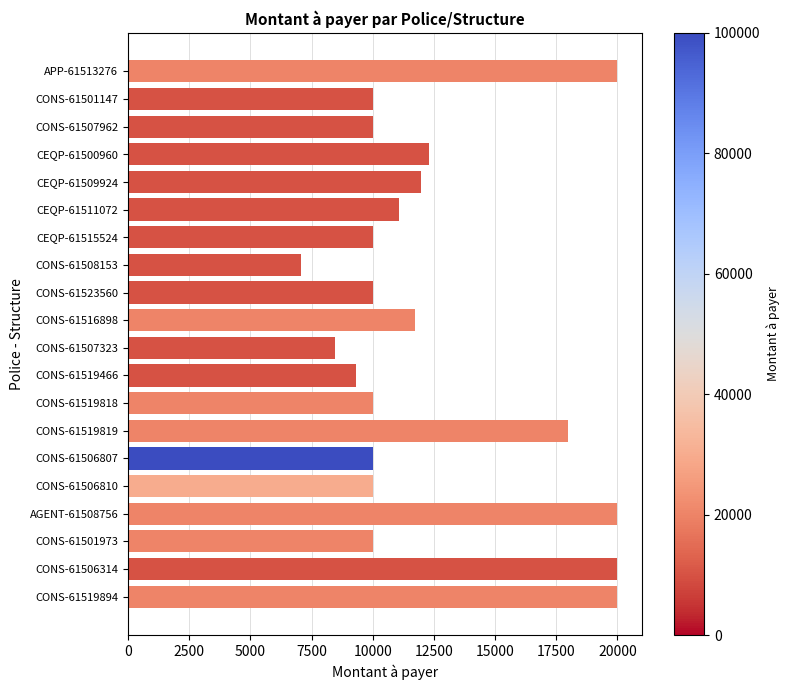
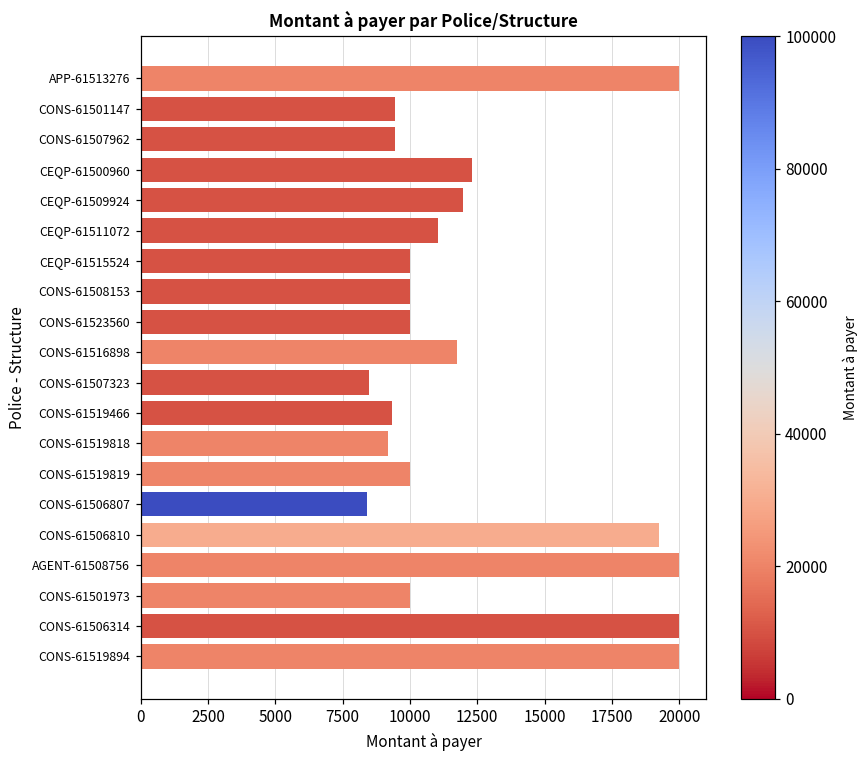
  {
    "APP-61513276": 20000,
-   "CONS-61501147": 10000,
-   "CONS-61507962": 10000,
+   "CONS-61501147": 9400,
+   "CONS-61507962": 9500,
    "CEQP-61500960": 12300,
    "CEQP-61509924": 12000,
    "CEQP-61511072": 11100,
    "CEQP-61515524": 10000,
-   "CONS-61508153": 7100,
+   "CONS-61508153": 10000,
    "CONS-61523560": 10000,
    "CONS-61516898": 11700,
    "CONS-61507323": 8500,
    "CONS-61519466": 9300,
-   "CONS-61519818": 10000,
-   "CONS-61519819": 18000,
-   "CONS-61506807": 10000,
-   "CONS-61506810": 10000,
+   "CONS-61519818": 9200,
+   "CONS-61519819": 10000,
+   "CONS-61506807": 8400,
+   "CONS-61506810": 19300,
    "AGENT-61508756": 20000,
    "CONS-61501973": 10000,
    "CONS-61506314": 20000,
    "CONS-61519894": 20000
  }
